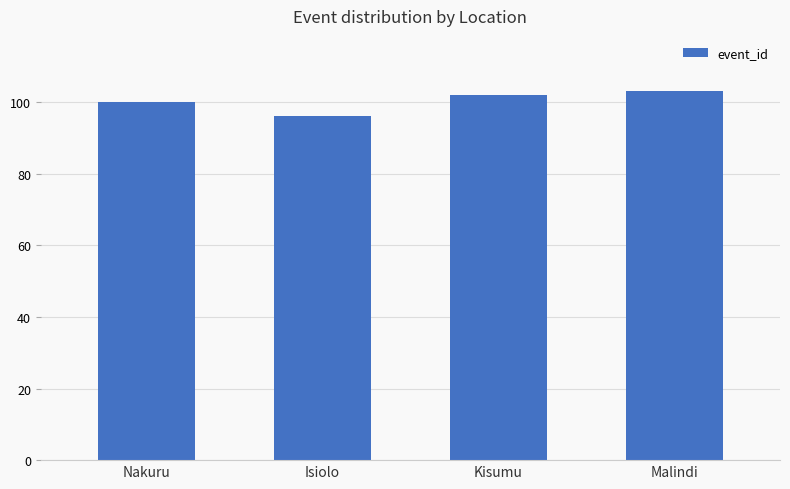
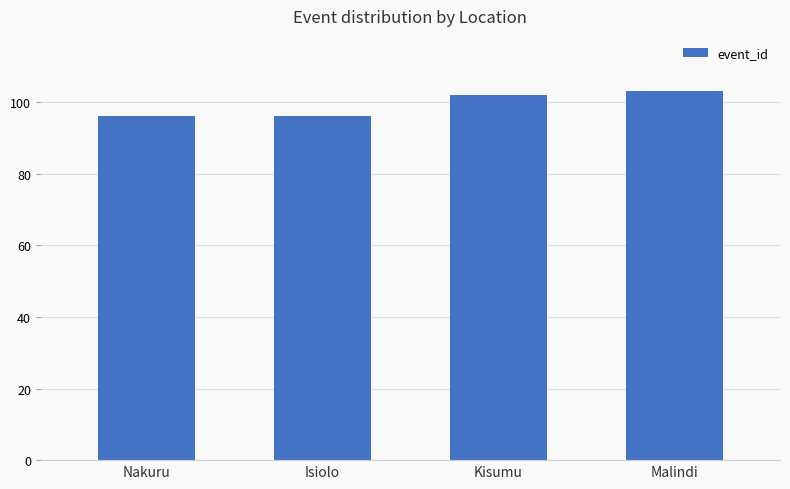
  {
-   "Nakuru": 100,
+   "Nakuru": 96,
    "Isiolo": 96,
    "Kisumu": 102,
    "Malindi": 103
  }
